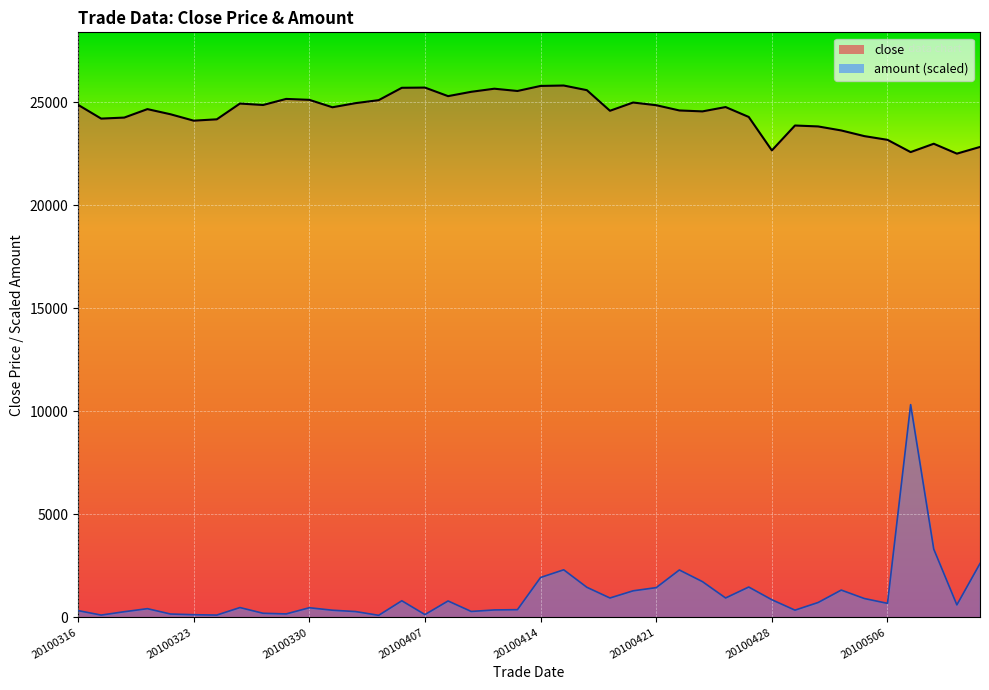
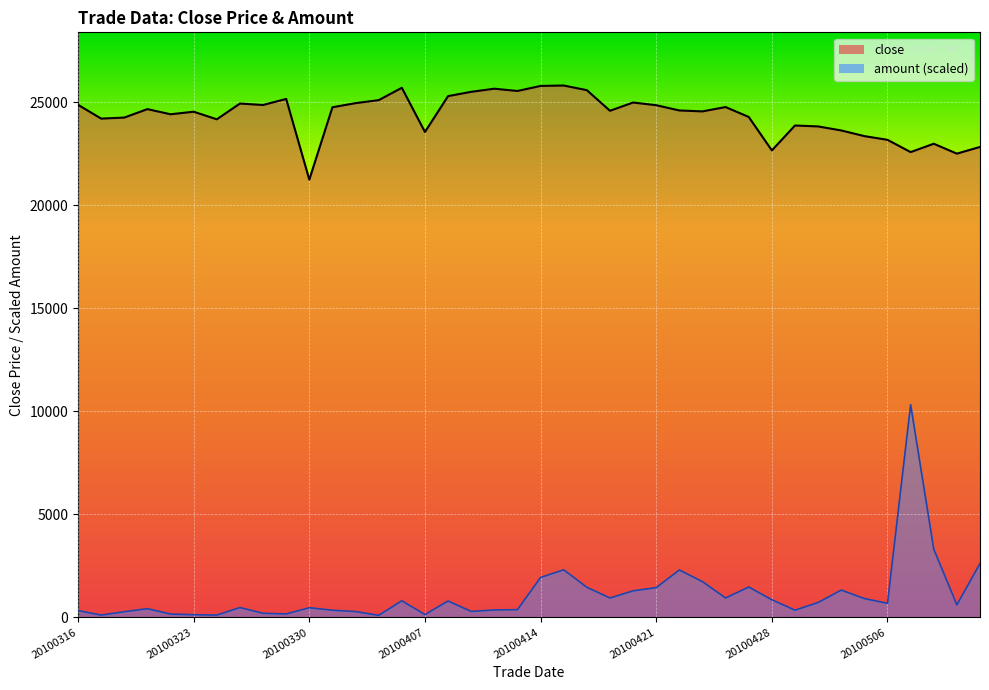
  {
    "close": {
      "20100316": 24900,
-     "20100323": 24100,
-     "20100330": 25100,
-     "20100407": 25700,
+     "20100323": 24500,
+     "20100330": 21200,
+     "20100407": 23600,
      "20100414": 25800,
      "20100421": 24900,
      "20100428": 22700,
      "20100506": 23200
    }
  }
